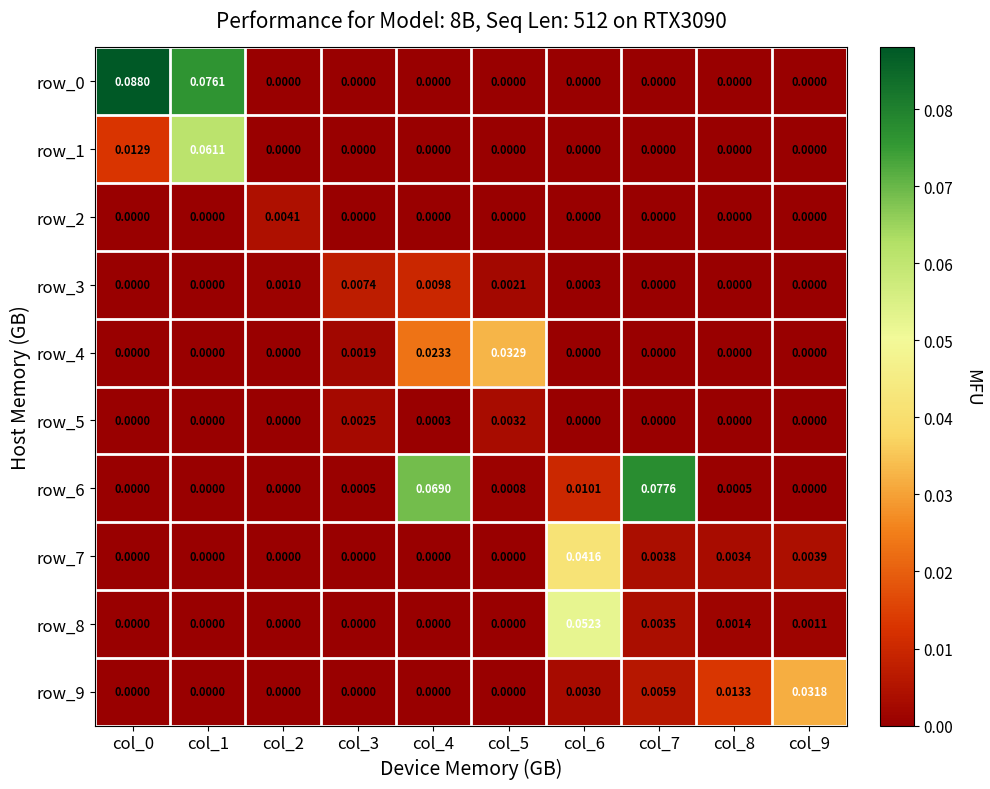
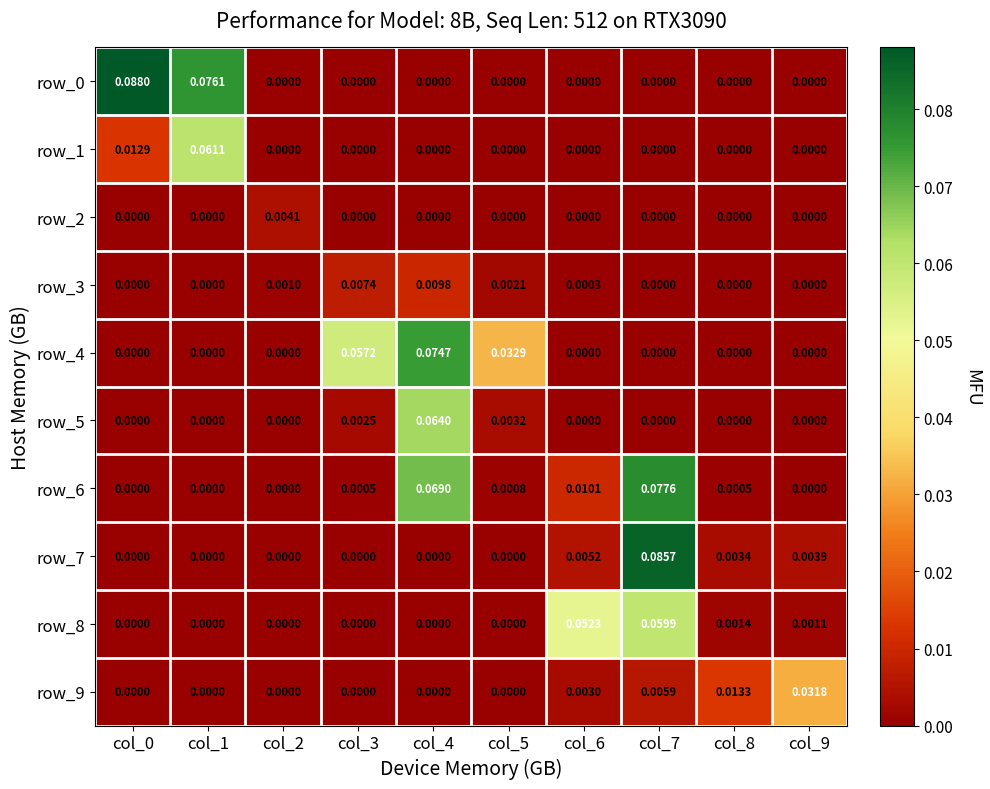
  {
    "row_0": {
      "col_0": 0.0880,
      "col_1": 0.0761,
      "col_2": 0.0000,
      "col_3": 0.0000,
      "col_4": 0.0000,
      "col_5": 0.0000,
      "col_6": 0.0000,
      "col_7": 0.0000,
      "col_8": 0.0000,
      "col_9": 0.0000
    },
    "row_1": {
      "col_0": 0.0129,
      "col_1": 0.0611,
      "col_2": 0.0000,
      "col_3": 0.0000,
      "col_4": 0.0000,
      "col_5": 0.0000,
      "col_6": 0.0000,
      "col_7": 0.0000,
      "col_8": 0.0000,
      "col_9": 0.0000
    },
    "row_2": {
      "col_0": 0.0000,
      "col_1": 0.0000,
      "col_2": 0.0041,
      "col_3": 0.0000,
      "col_4": 0.0000,
      "col_5": 0.0000,
      "col_6": 0.0000,
      "col_7": 0.0000,
      "col_8": 0.0000,
      "col_9": 0.0000
    },
    "row_3": {
      "col_0": 0.0000,
      "col_1": 0.0000,
      "col_2": 0.0010,
      "col_3": 0.0074,
      "col_4": 0.0098,
      "col_5": 0.0021,
      "col_6": 0.0003,
      "col_7": 0.0000,
      "col_8": 0.0000,
      "col_9": 0.0000
    },
    "row_4": {
      "col_0": 0.0000,
      "col_1": 0.0000,
      "col_2": 0.0000,
-     "col_3": 0.0019,
-     "col_4": 0.0233,
+     "col_3": 0.0572,
+     "col_4": 0.0747,
      "col_5": 0.0329,
      "col_6": 0.0000,
      "col_7": 0.0000,
      "col_8": 0.0000,
      "col_9": 0.0000
    },
    "row_5": {
      "col_0": 0.0000,
      "col_1": 0.0000,
      "col_2": 0.0000,
      "col_3": 0.0025,
-     "col_4": 0.0003,
+     "col_4": 0.0640,
      "col_5": 0.0032,
      "col_6": 0.0000,
      "col_7": 0.0000,
      "col_8": 0.0000,
      "col_9": 0.0000
    },
    "row_6": {
      "col_0": 0.0000,
      "col_1": 0.0000,
      "col_2": 0.0000,
      "col_3": 0.0005,
      "col_4": 0.0690,
      "col_5": 0.0008,
      "col_6": 0.0101,
      "col_7": 0.0776,
      "col_8": 0.0005,
      "col_9": 0.0000
    },
    "row_7": {
      "col_0": 0.0000,
      "col_1": 0.0000,
      "col_2": 0.0000,
      "col_3": 0.0000,
      "col_4": 0.0000,
      "col_5": 0.0000,
-     "col_6": 0.0416,
-     "col_7": 0.0038,
+     "col_6": 0.0052,
+     "col_7": 0.0857,
      "col_8": 0.0034,
      "col_9": 0.0039
    },
    "row_8": {
      "col_0": 0.0000,
      "col_1": 0.0000,
      "col_2": 0.0000,
      "col_3": 0.0000,
      "col_4": 0.0000,
      "col_5": 0.0000,
      "col_6": 0.0523,
-     "col_7": 0.0035,
+     "col_7": 0.0599,
      "col_8": 0.0014,
      "col_9": 0.0011
    },
    "row_9": {
      "col_0": 0.0000,
      "col_1": 0.0000,
      "col_2": 0.0000,
      "col_3": 0.0000,
      "col_4": 0.0000,
      "col_5": 0.0000,
      "col_6": 0.0030,
      "col_7": 0.0059,
      "col_8": 0.0133,
      "col_9": 0.0318
    }
  }
